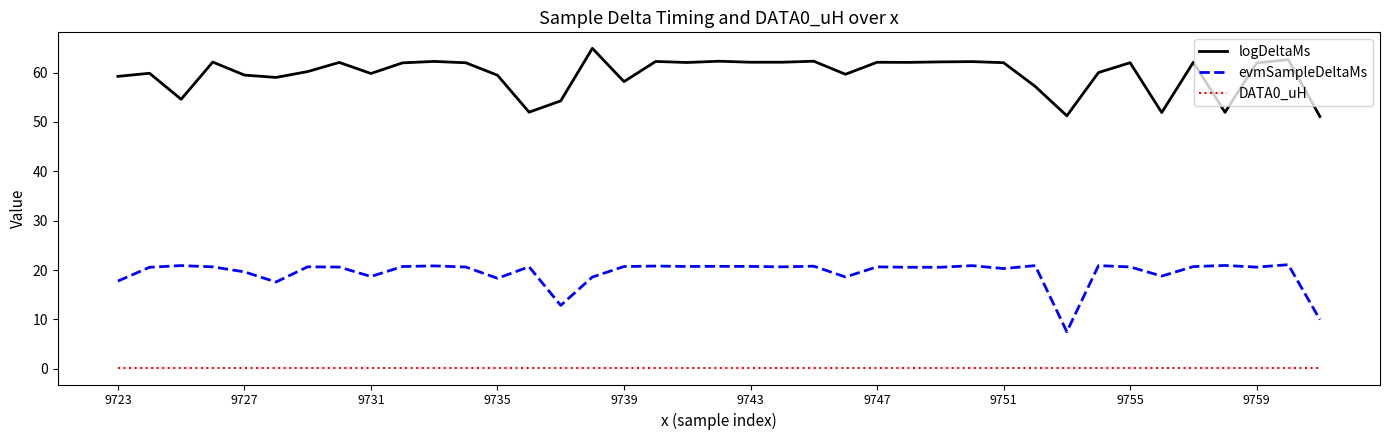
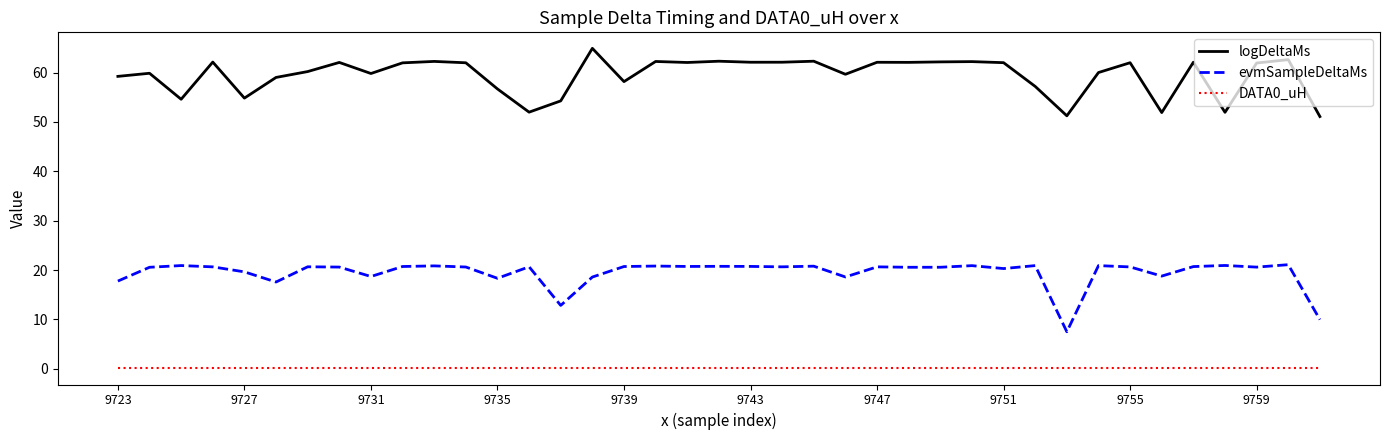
  {
    "logDeltaMs": {
      "9723": 59,
-     "9727": 60,
+     "9727": 55,
      "9731": 60,
-     "9735": 59,
+     "9735": 57,
      "9739": 58,
      "9743": 62,
      "9747": 62,
      "9751": 62,
      "9755": 62
    },
    "evmSampleDeltaMs": {
      "9723": 18,
      "9727": 20,
      "9731": 19,
      "9735": 18,
      "9739": 21,
      "9743": 21,
      "9747": 21,
      "9751": 20,
      "9755": 21,
      "9759": 21
    },
    "DATA0_uH": {
      "9723": 0,
      "9727": 0,
      "9731": 0,
      "9735": 0,
      "9739": 0,
      "9743": 0,
      "9747": 0,
      "9751": 0,
      "9755": 0,
      "9759": 0
    }
  }
